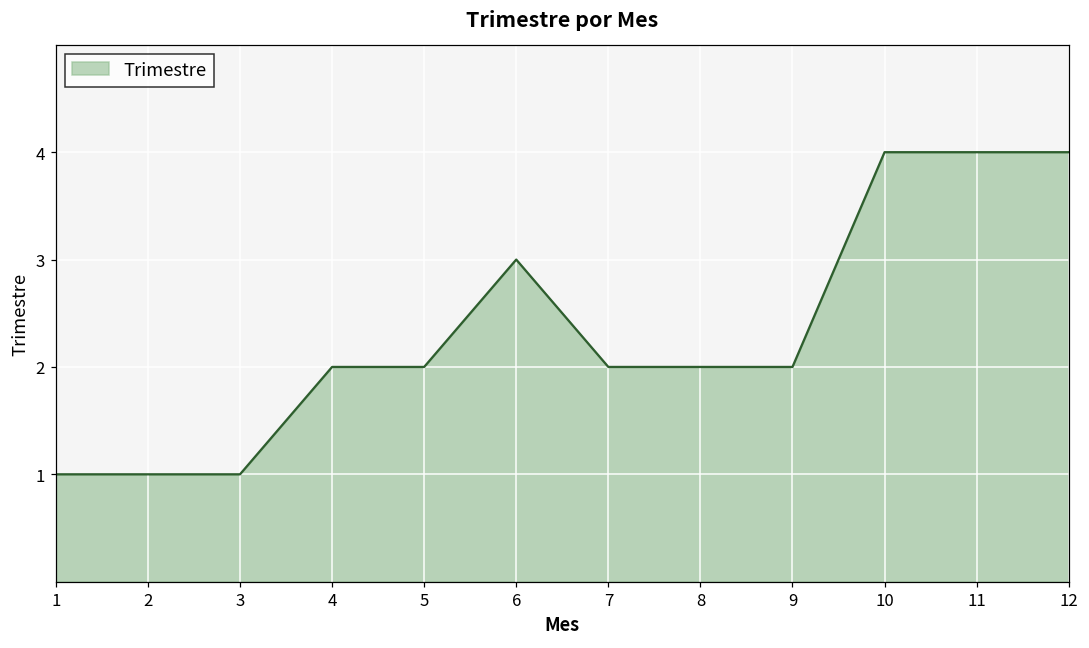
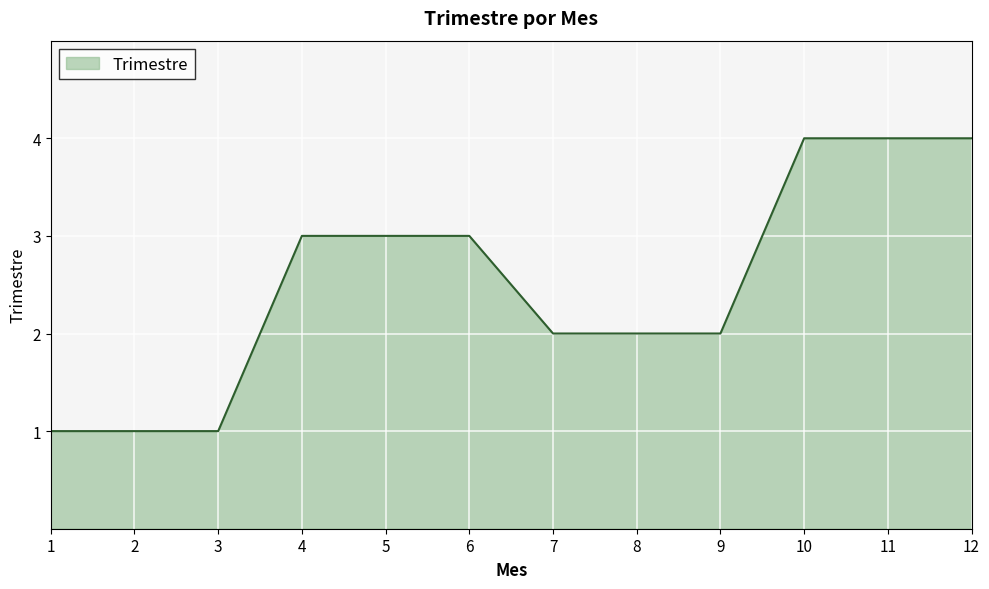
  {
    "1": 1,
    "2": 1,
    "3": 1,
-   "4": 2,
-   "5": 2,
+   "4": 3,
+   "5": 3,
    "6": 3,
    "7": 2,
    "8": 2,
    "9": 2,
    "10": 4,
    "11": 4,
    "12": 4
  }
